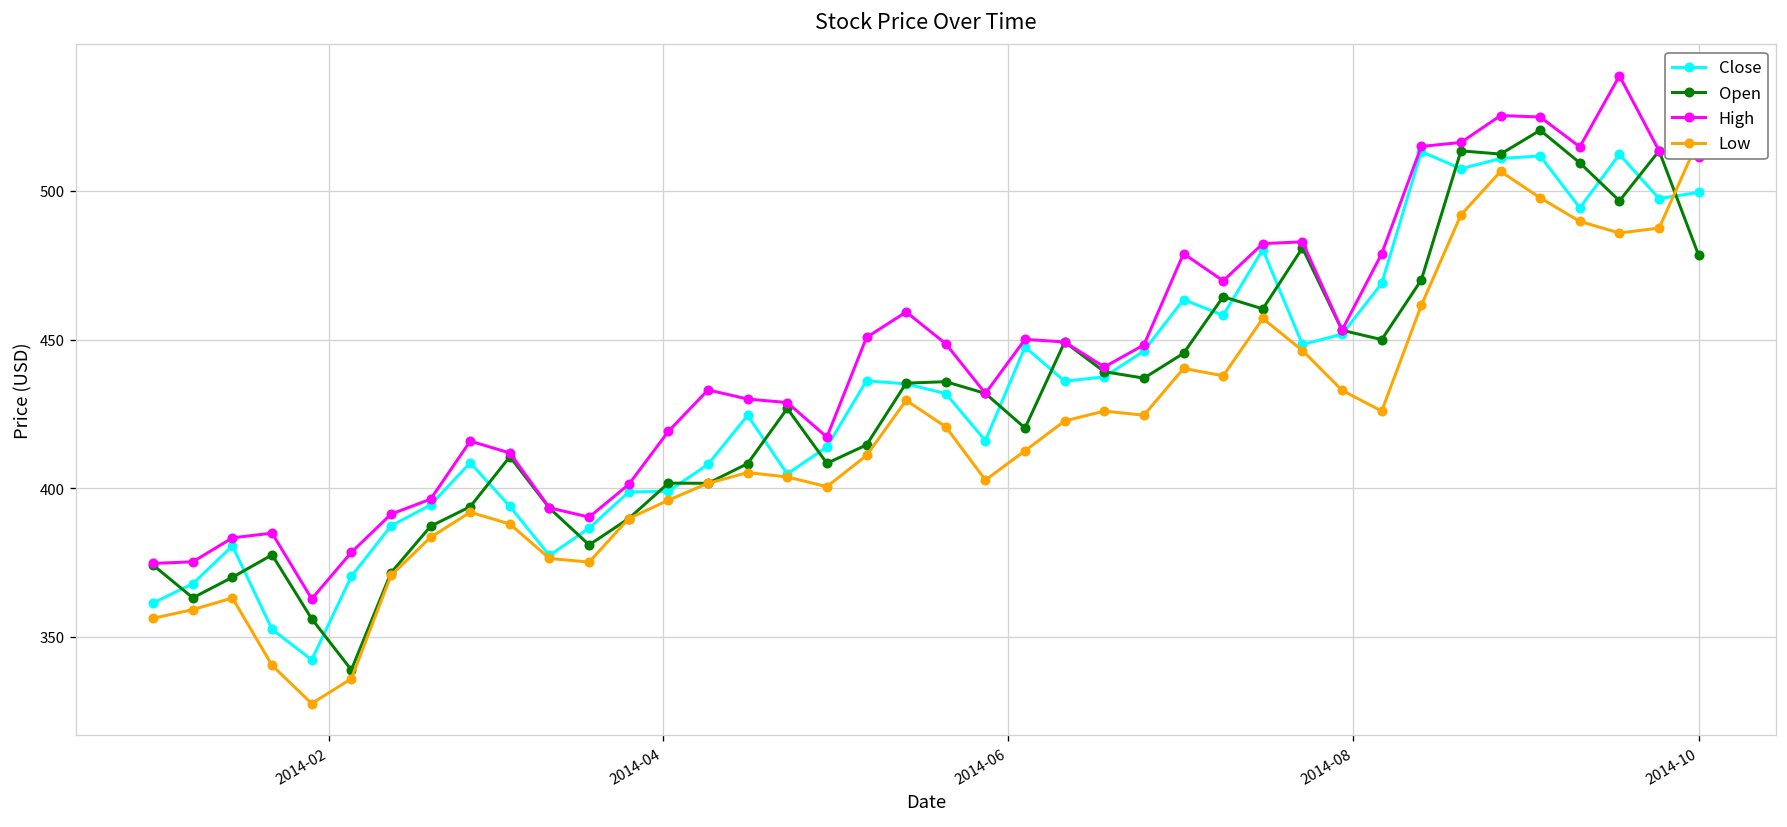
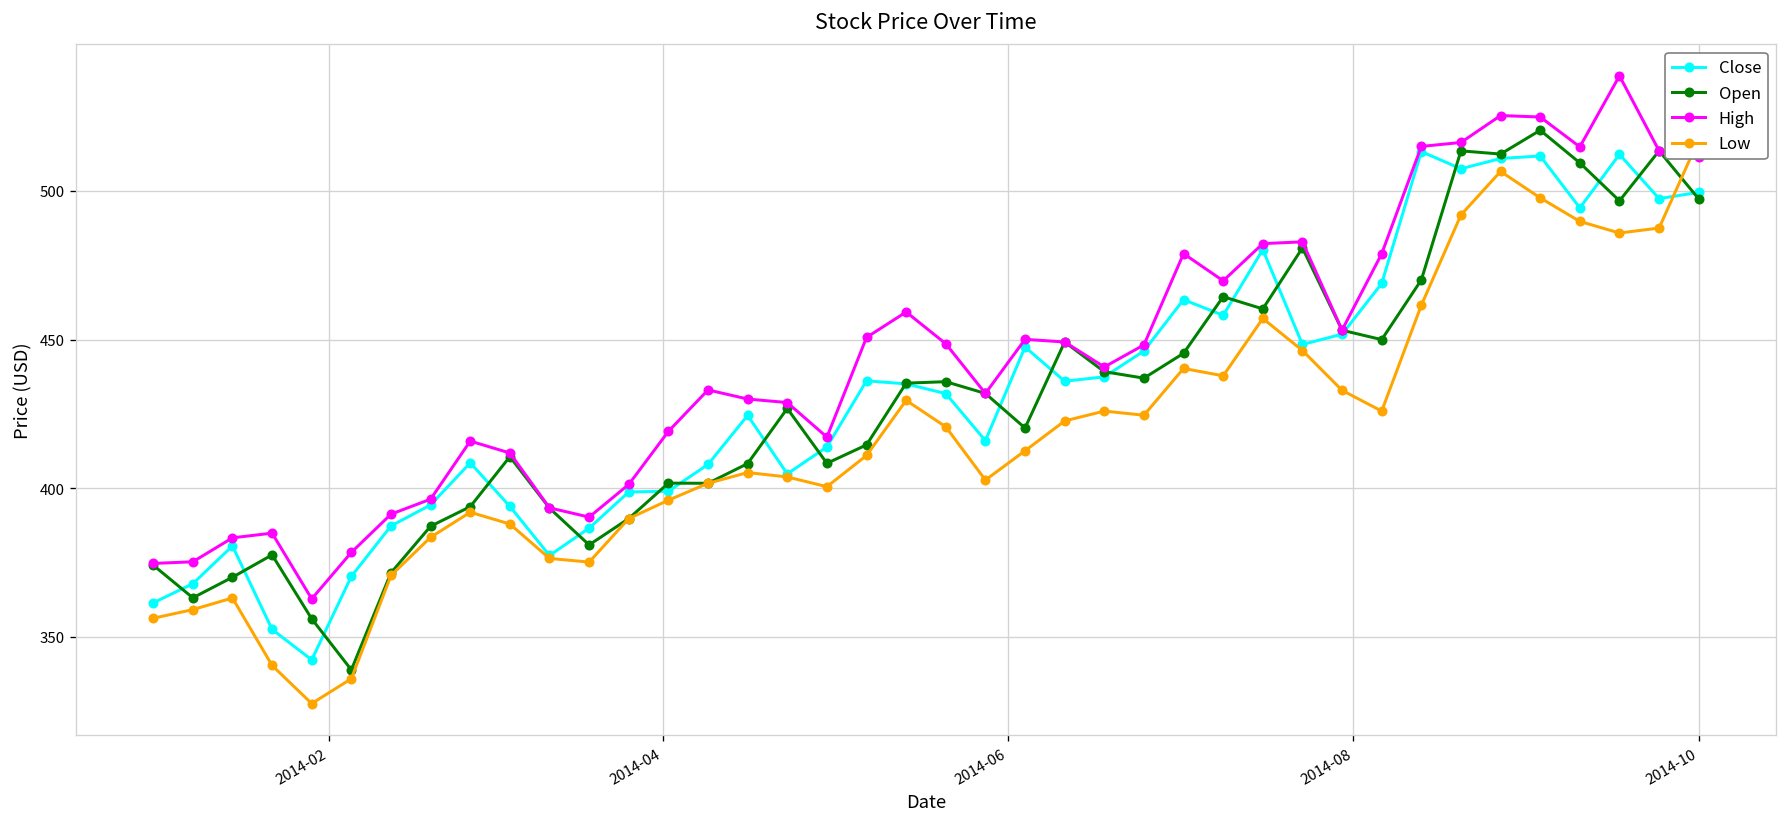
  {
    "Close": {
      "2014-10": 500
    },
    "Open": {
-     "2014-10": 478
+     "2014-10": 497
    }
  }
